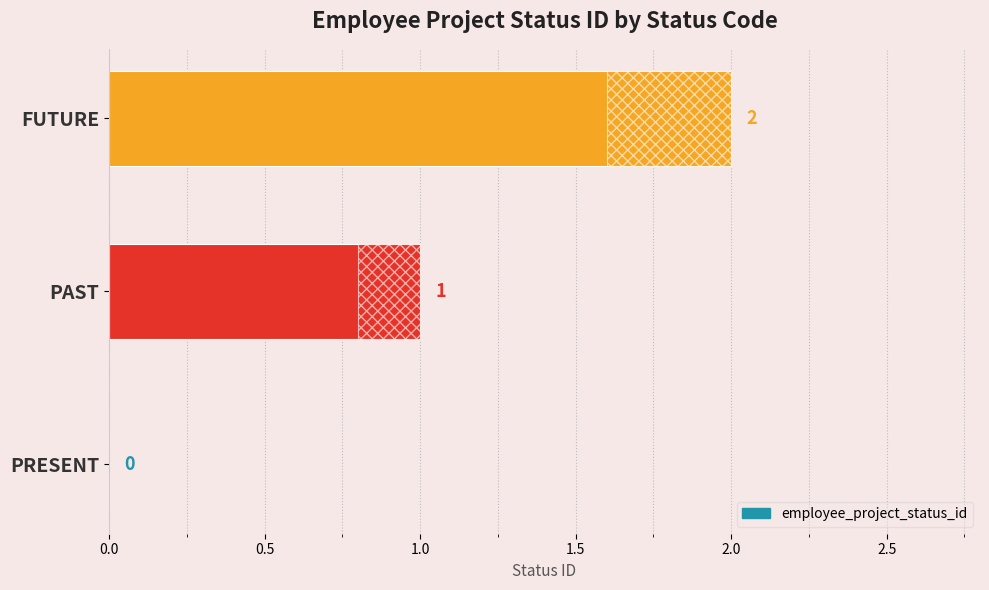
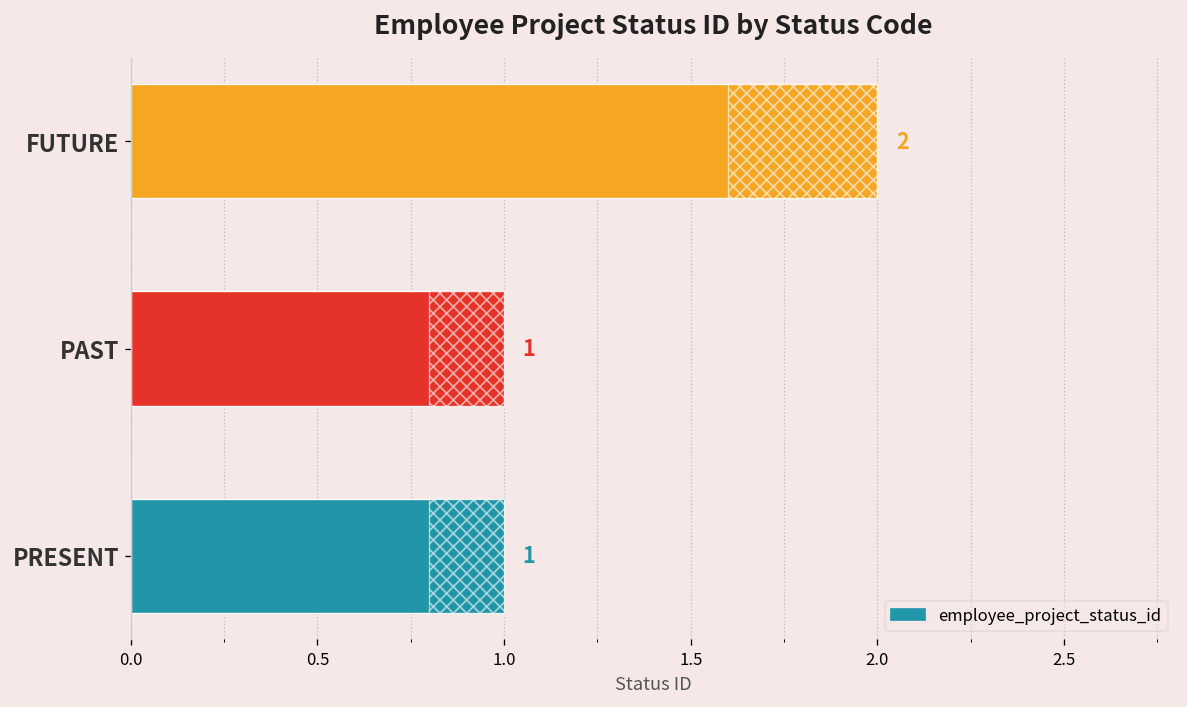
  {
    "FUTURE": 2,
    "PAST": 1,
-   "PRESENT": 0
+   "PRESENT": 1
  }
